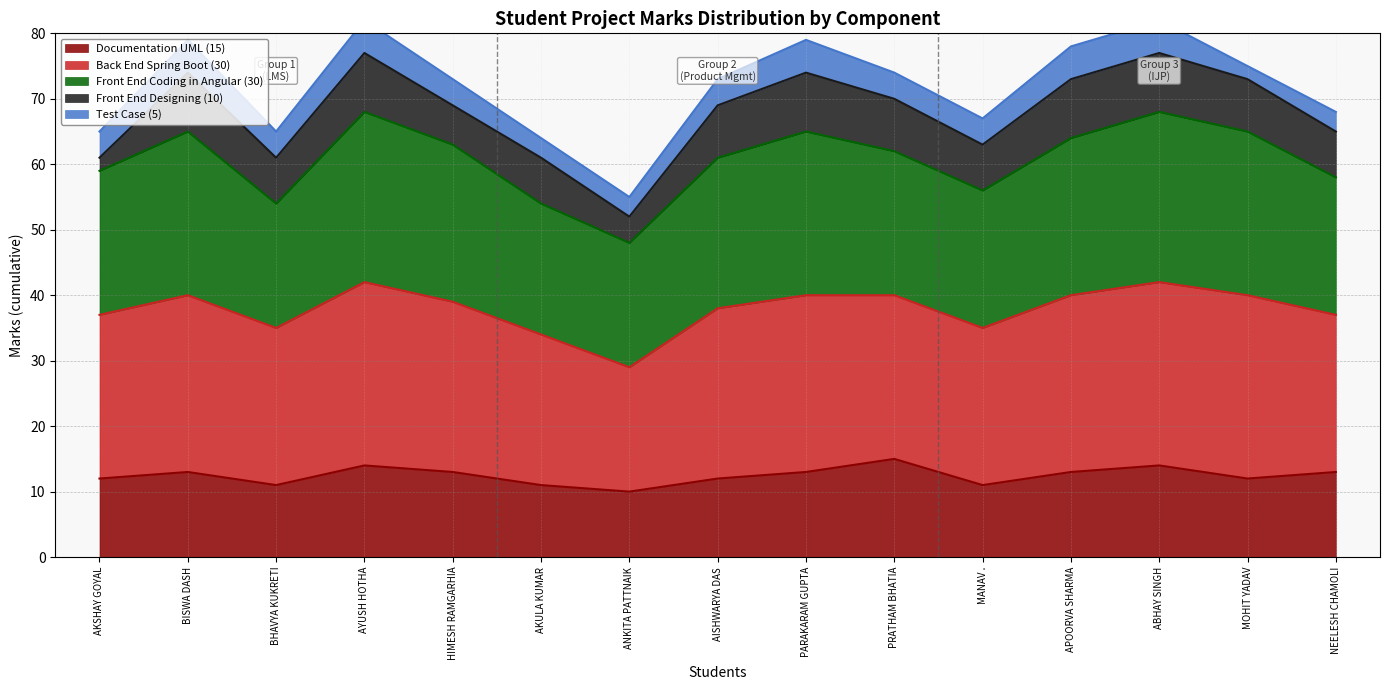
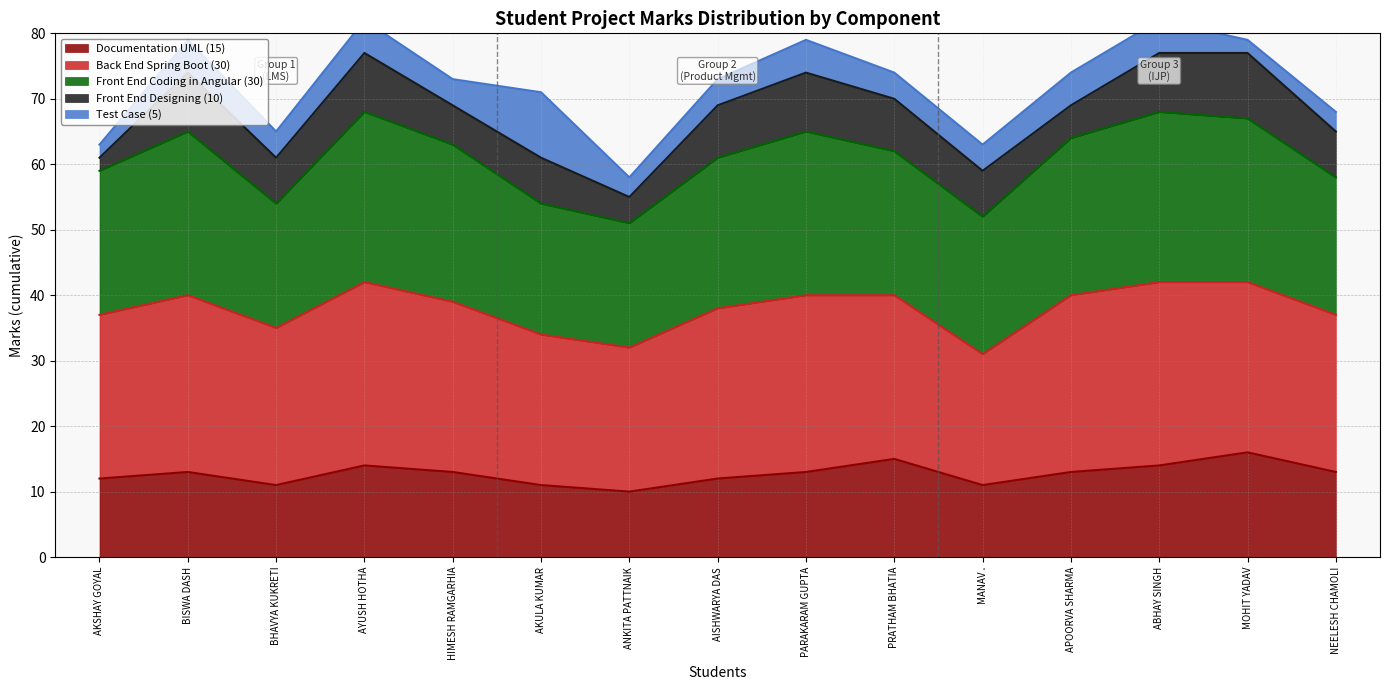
  {
    "Documentation UML (15)": {
      "AKSHAY GOYAL": 12,
      "BISWA DASH": 13,
      "BHAVYA KUKRETI": 11,
      "AYUSH HOTHA": 14,
      "HIMESH RAMGARHIA": 13,
      "AKULA KUMAR": 11,
      "ANKITA PATTNAIK": 10,
      "AISHWARYA DAS": 12,
      "PARAKARAM GUPTA": 13,
      "PRATHAM BHATIA": 15,
      "MANAV .": 11,
      "APOORVA SHARMA": 13,
      "ABHAY SINGH": 14,
-     "MOHIT YADAV": 12,
+     "MOHIT YADAV": 16,
      "NEELESH CHAMOLI": 13
    },
    "Back End Spring Boot (30)": {
      "AKSHAY GOYAL": 25,
      "BISWA DASH": 27,
      "BHAVYA KUKRETI": 24,
      "AYUSH HOTHA": 28,
      "HIMESH RAMGARHIA": 26,
      "AKULA KUMAR": 23,
-     "ANKITA PATTNAIK": 19,
+     "ANKITA PATTNAIK": 22,
      "AISHWARYA DAS": 26,
      "PARAKARAM GUPTA": 27,
      "PRATHAM BHATIA": 25,
-     "MANAV .": 24,
+     "MANAV .": 20,
      "APOORVA SHARMA": 27,
      "ABHAY SINGH": 28,
-     "MOHIT YADAV": 28,
+     "MOHIT YADAV": 26,
      "NEELESH CHAMOLI": 24
    },
    "Front End Coding in Angular (30)": {
      "AKSHAY GOYAL": 22,
      "BISWA DASH": 25,
      "BHAVYA KUKRETI": 19,
      "AYUSH HOTHA": 26,
      "HIMESH RAMGARHIA": 24,
      "AKULA KUMAR": 20,
      "ANKITA PATTNAIK": 19,
      "AISHWARYA DAS": 23,
      "PARAKARAM GUPTA": 25,
      "PRATHAM BHATIA": 22,
      "MANAV .": 21,
      "APOORVA SHARMA": 24,
      "ABHAY SINGH": 26,
      "MOHIT YADAV": 25,
      "NEELESH CHAMOLI": 21
    },
    "Front End Designing (10)": {
      "AKSHAY GOYAL": 2,
      "BHAVYA KUKRETI": 7,
      "AYUSH HOTHA": 9,
      "HIMESH RAMGARHIA": 6,
      "AKULA KUMAR": 7,
      "ANKITA PATTNAIK": 4,
      "AISHWARYA DAS": 8,
      "PARAKARAM GUPTA": 9,
      "PRATHAM BHATIA": 8,
      "MANAV .": 7,
-     "APOORVA SHARMA": 9,
-     "MOHIT YADAV": 8,
+     "APOORVA SHARMA": 5,
+     "MOHIT YADAV": 10,
      "NEELESH CHAMOLI": 7
    },
    "Test Case (5)": {
-     "AKSHAY GOYAL": 4,
+     "AKSHAY GOYAL": 2,
      "BHAVYA KUKRETI": 4,
      "HIMESH RAMGARHIA": 4,
-     "AKULA KUMAR": 3,
+     "AKULA KUMAR": 10,
      "ANKITA PATTNAIK": 3,
      "PARAKARAM GUPTA": 5,
      "PRATHAM BHATIA": 4,
      "MANAV .": 4,
      "APOORVA SHARMA": 5,
      "MOHIT YADAV": 2,
      "NEELESH CHAMOLI": 3
    }
  }
